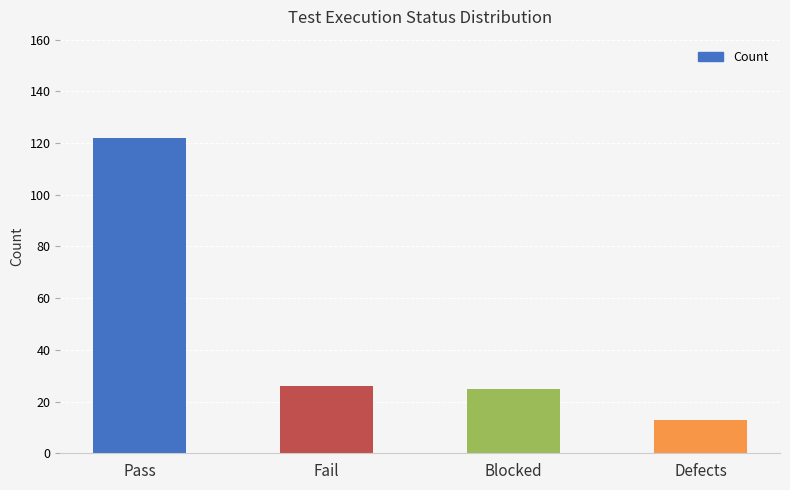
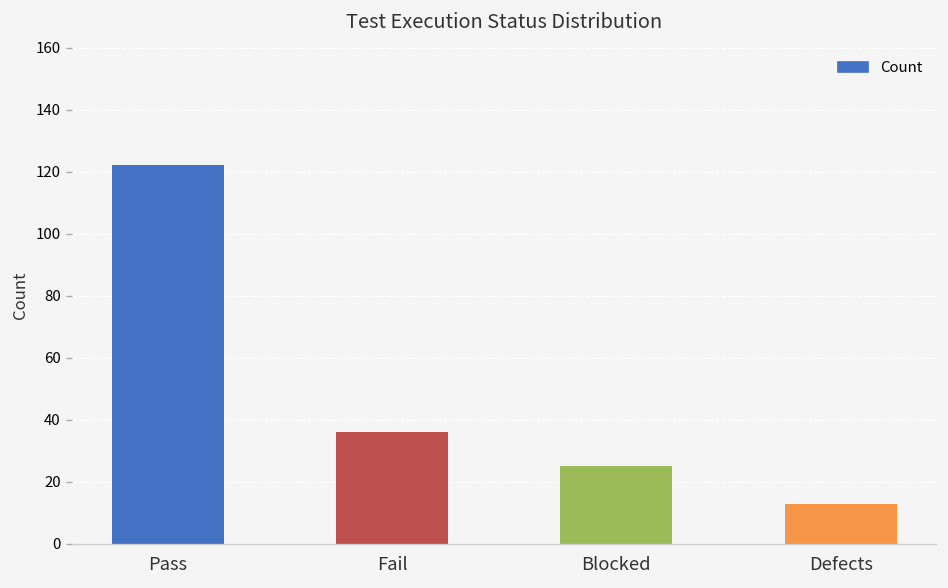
  {
    "Pass": 122,
-   "Fail": 26,
+   "Fail": 36,
    "Blocked": 25,
    "Defects": 13
  }
